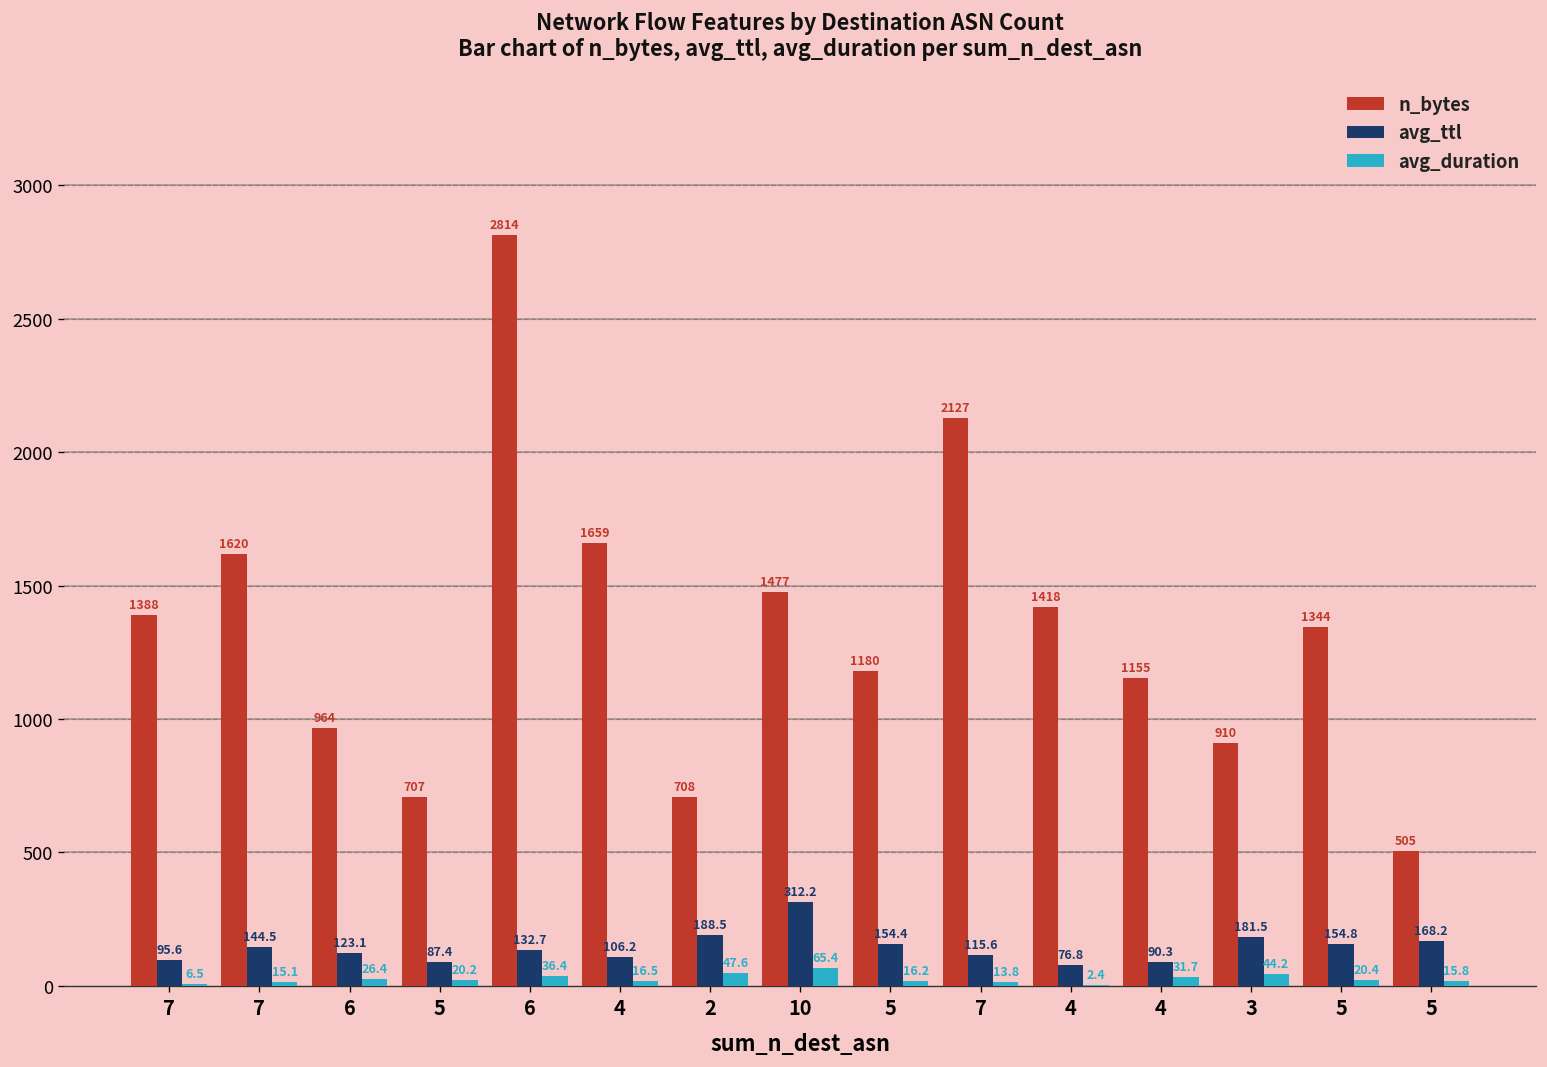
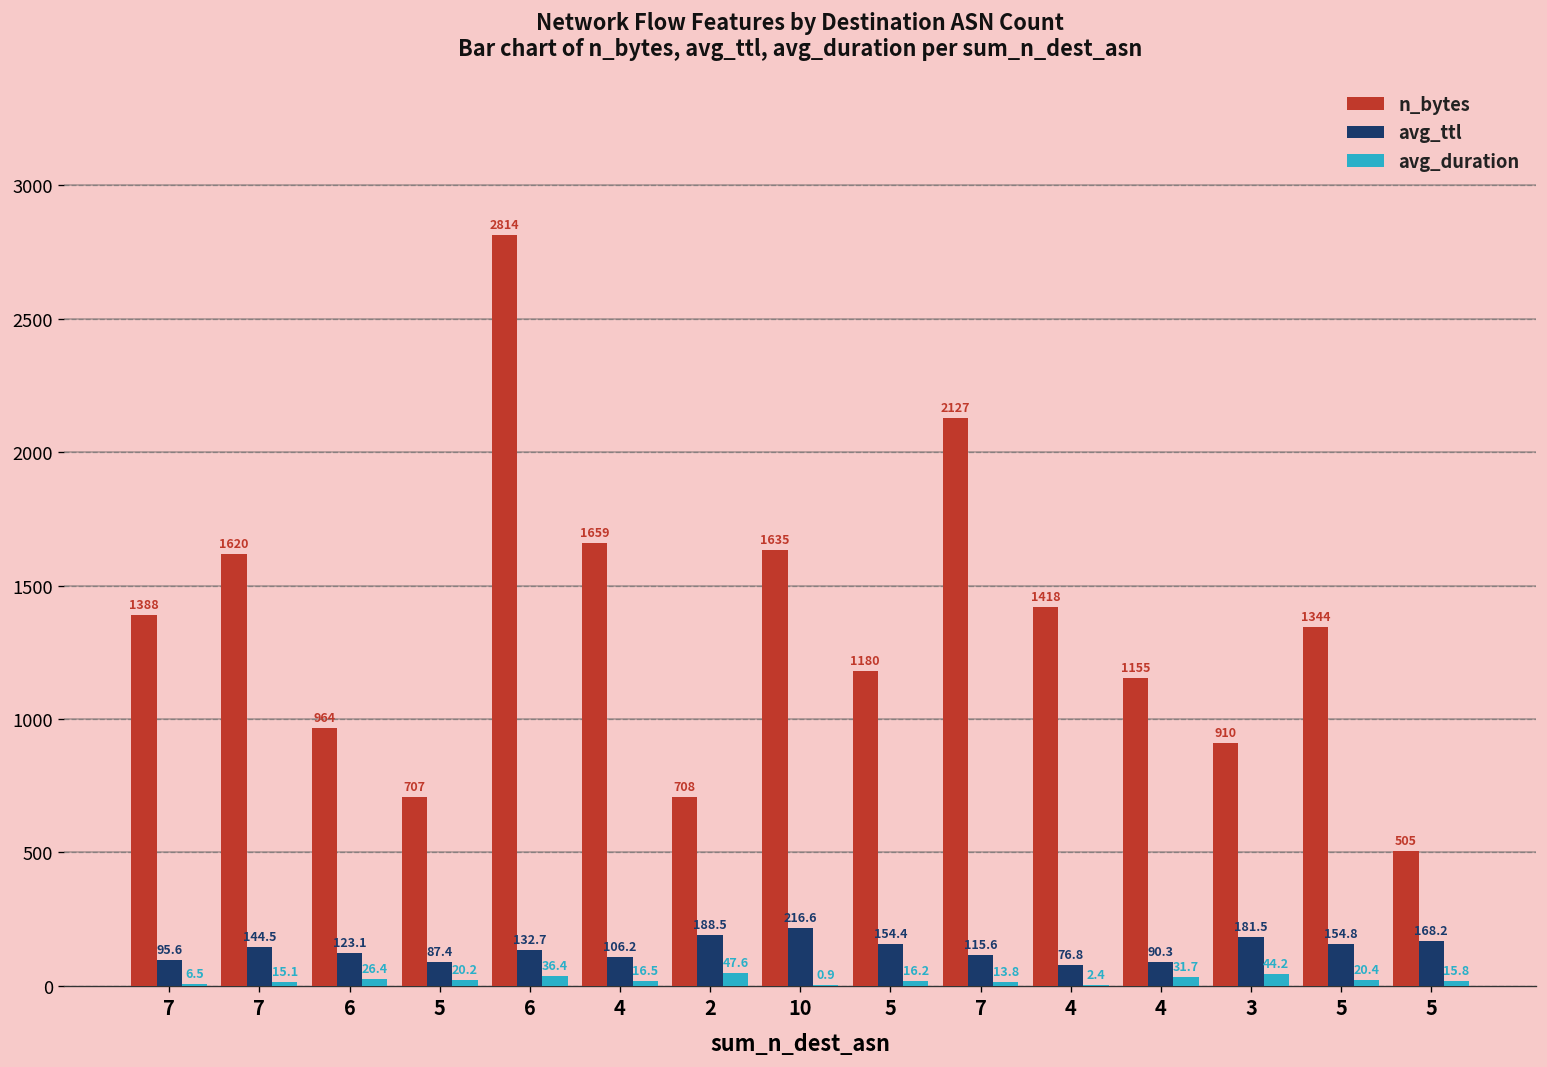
  {
    "n_bytes": {
      "2": 708,
-     "10": 1477,
+     "10": 1635,
      "3": 910
    },
    "avg_ttl": {
      "2": 188.5,
-     "10": 312.2,
+     "10": 216.6,
      "3": 181.5
    },
    "avg_duration": {
      "2": 47.6,
-     "10": 65.4,
+     "10": 0.9,
      "3": 44.2
    }
  }
